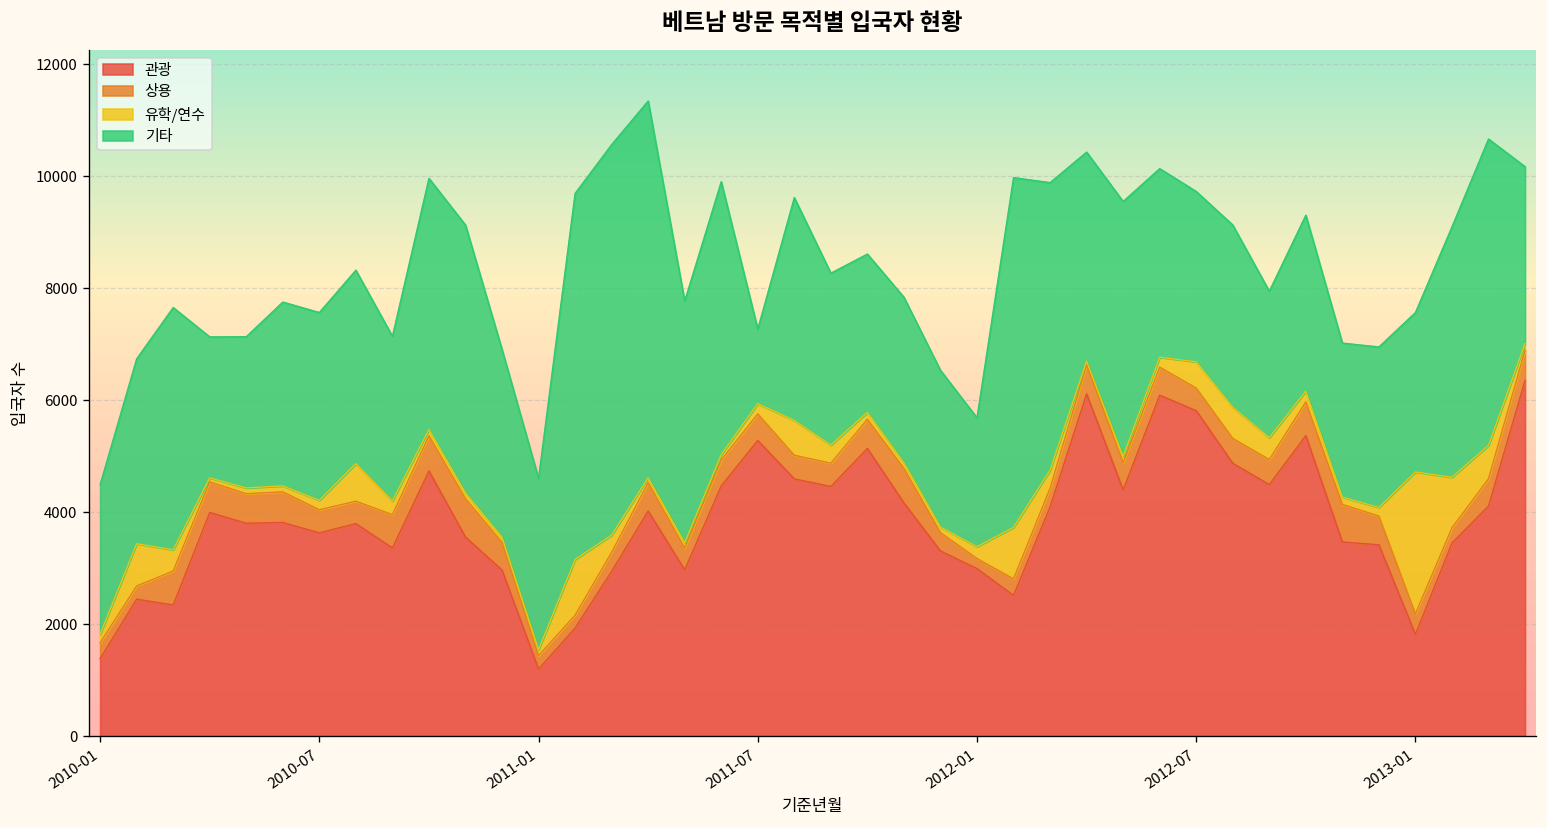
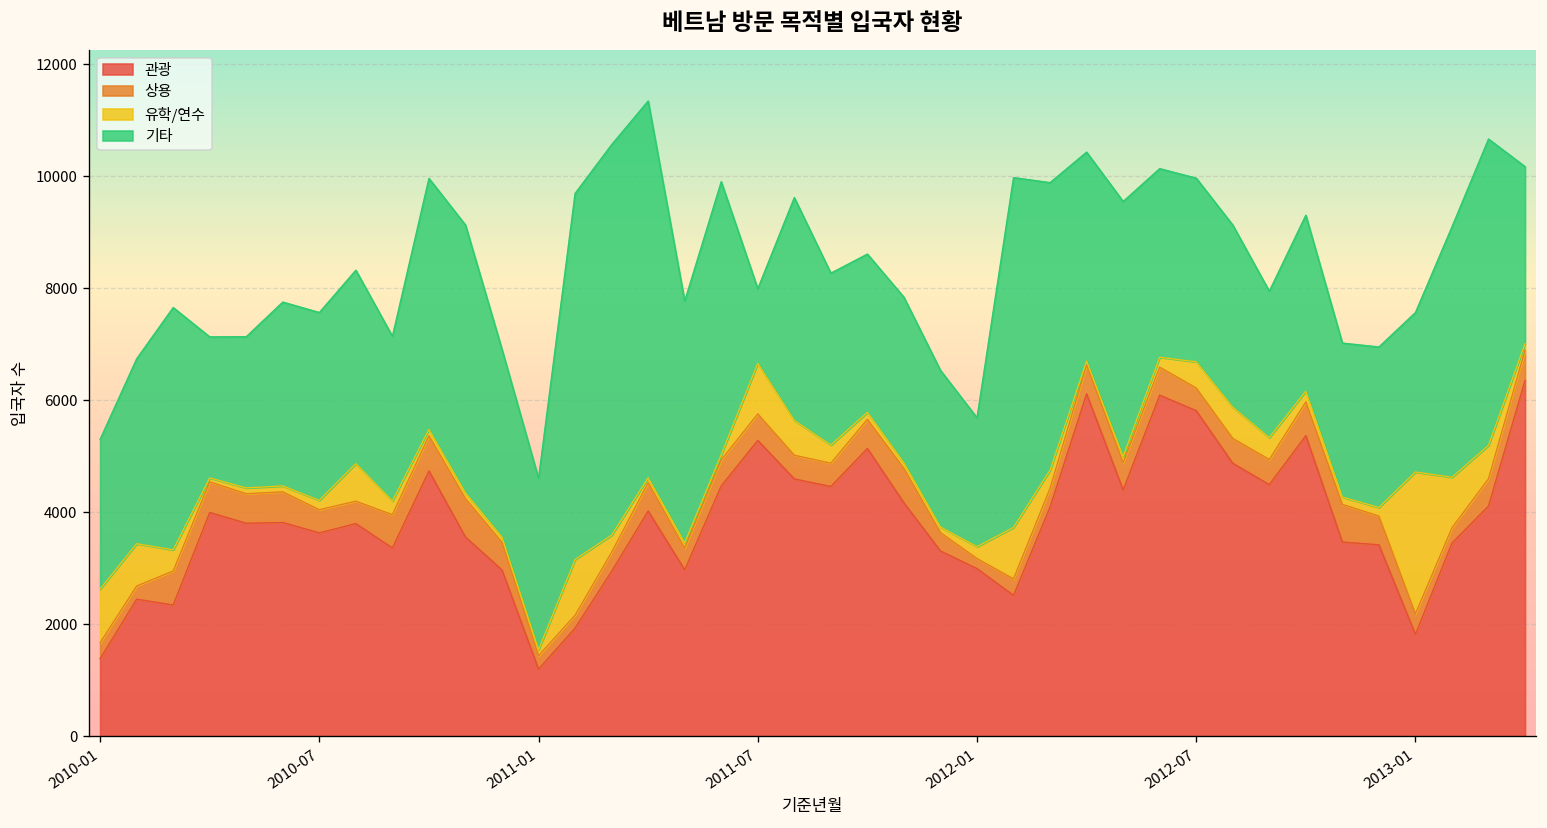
  {
    "유학/연수": {
-     "2010-01": 200,
+     "2010-01": 1000,
      "2010-07": 200,
      "2011-01": 100,
-     "2011-07": 200,
+     "2011-07": 900,
      "2012-01": 200,
      "2012-07": 500,
      "2013-01": 2500
    },
    "기타": {
      "2010-01": 2700,
      "2010-07": 3400,
      "2011-01": 3100,
      "2011-07": 1300,
      "2012-01": 2300,
-     "2012-07": 3000,
+     "2012-07": 3300,
      "2013-01": 2800
    }
  }
